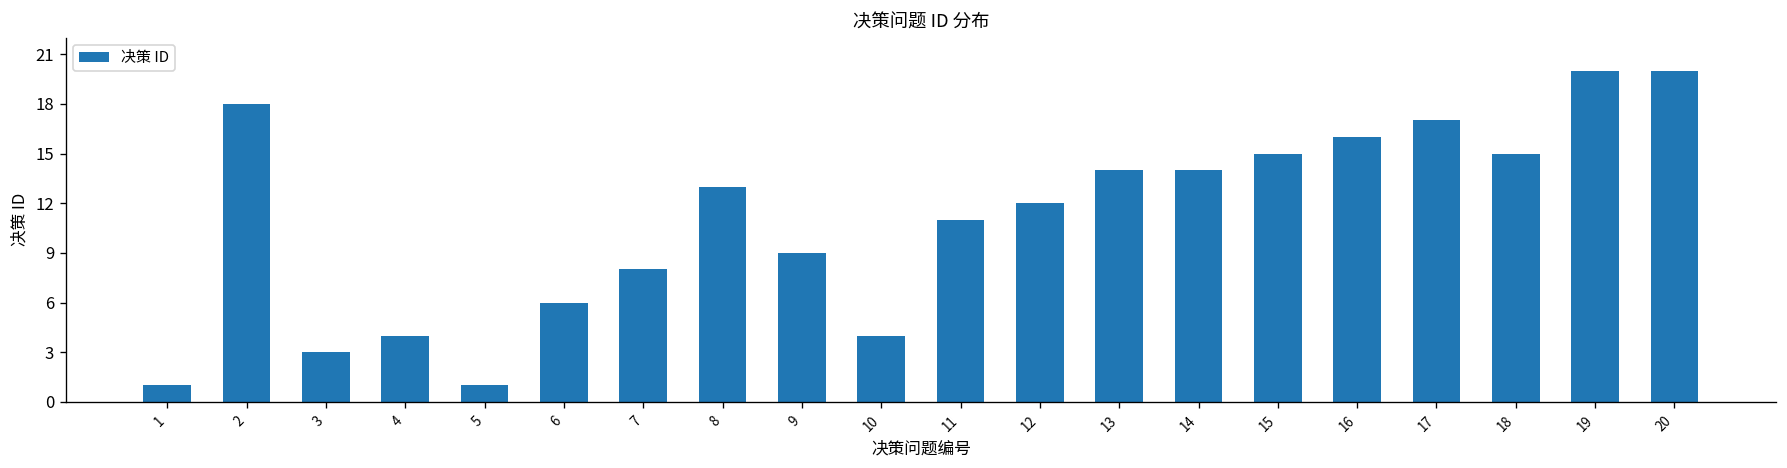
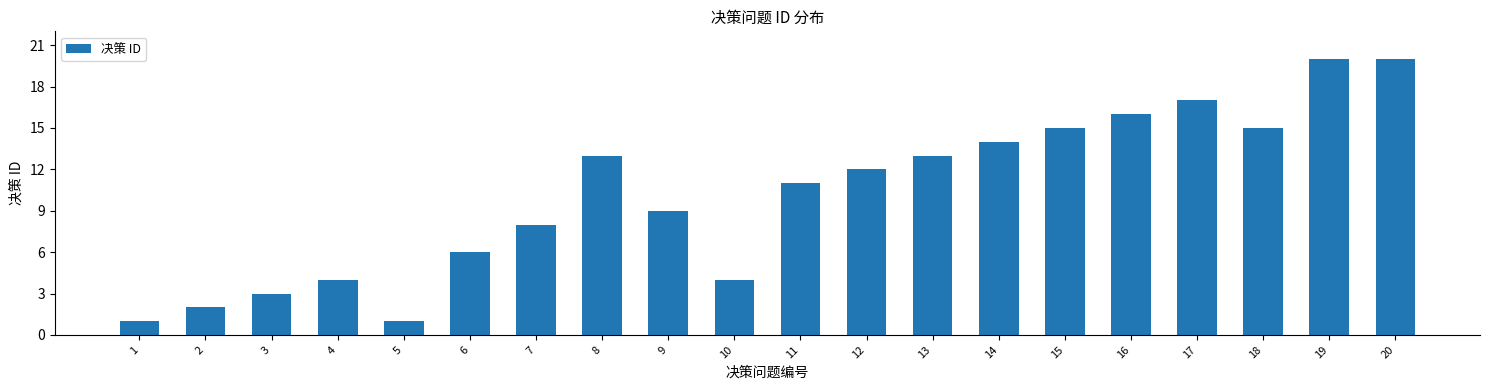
  {
    "1": 1,
-   "2": 18,
+   "2": 2,
    "3": 3,
    "4": 4,
    "5": 1,
    "6": 6,
    "7": 8,
    "8": 13,
    "9": 9,
    "10": 4,
    "11": 11,
    "12": 12,
-   "13": 14,
+   "13": 13,
    "14": 14,
    "15": 15,
    "16": 16,
    "17": 17,
    "18": 15,
    "19": 20,
    "20": 20
  }
